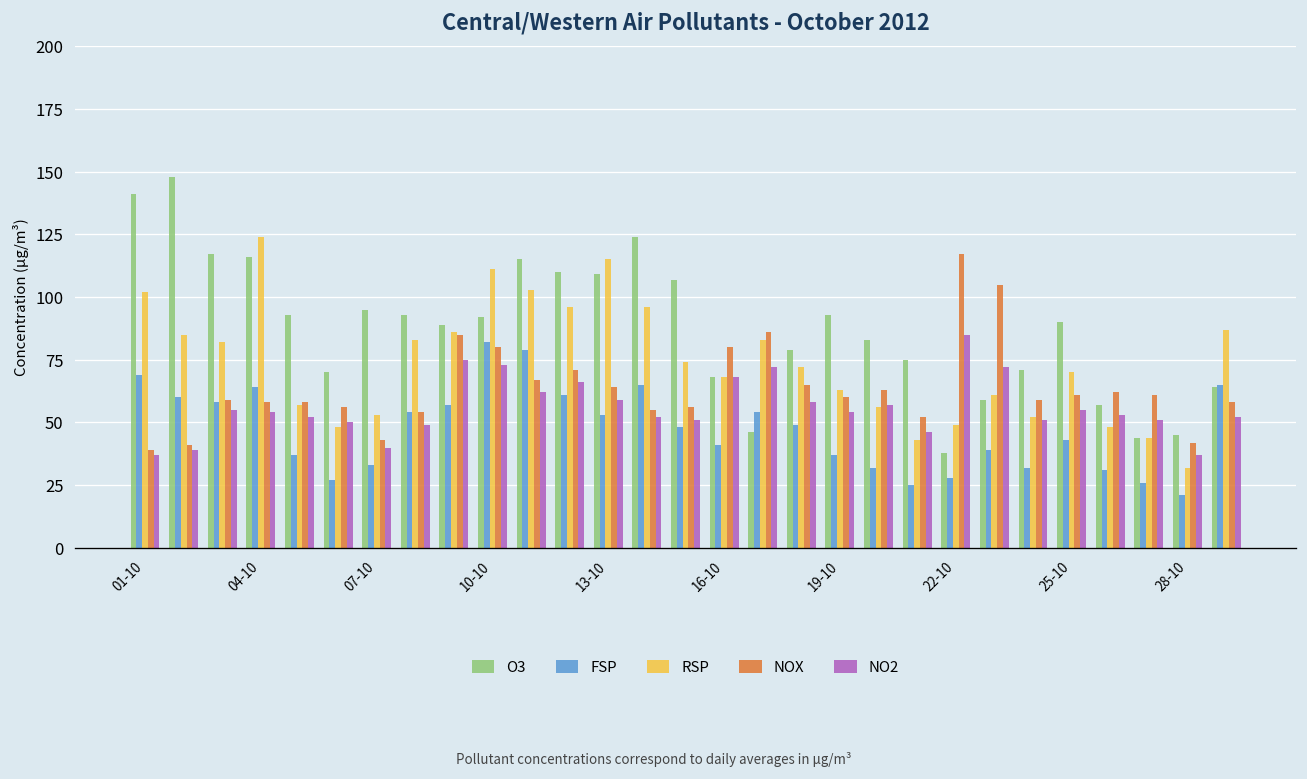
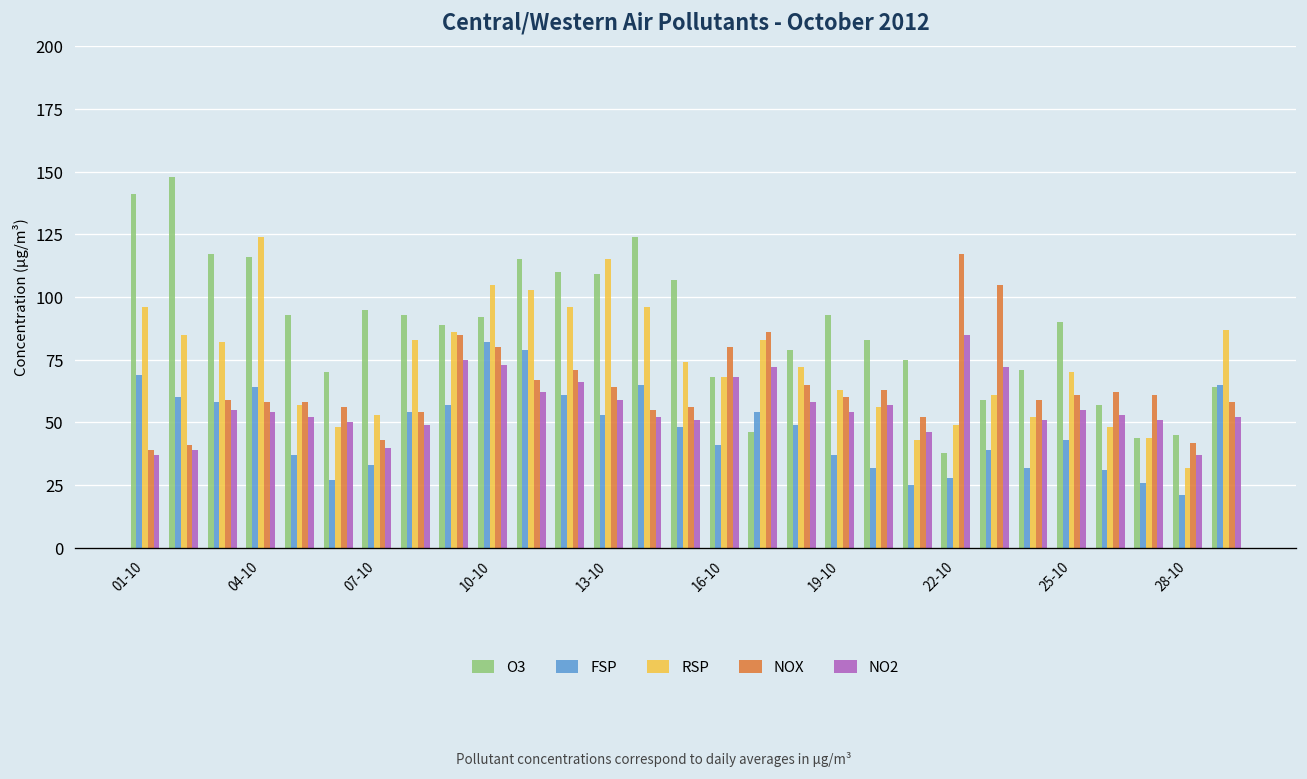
  {
    "RSP": {
-     "01-10": 102,
+     "01-10": 96,
      "04-10": 124,
      "07-10": 53,
-     "10-10": 111,
+     "10-10": 105,
      "13-10": 115,
      "16-10": 68,
      "19-10": 63,
      "22-10": 49,
      "25-10": 70,
      "28-10": 32
    }
  }
